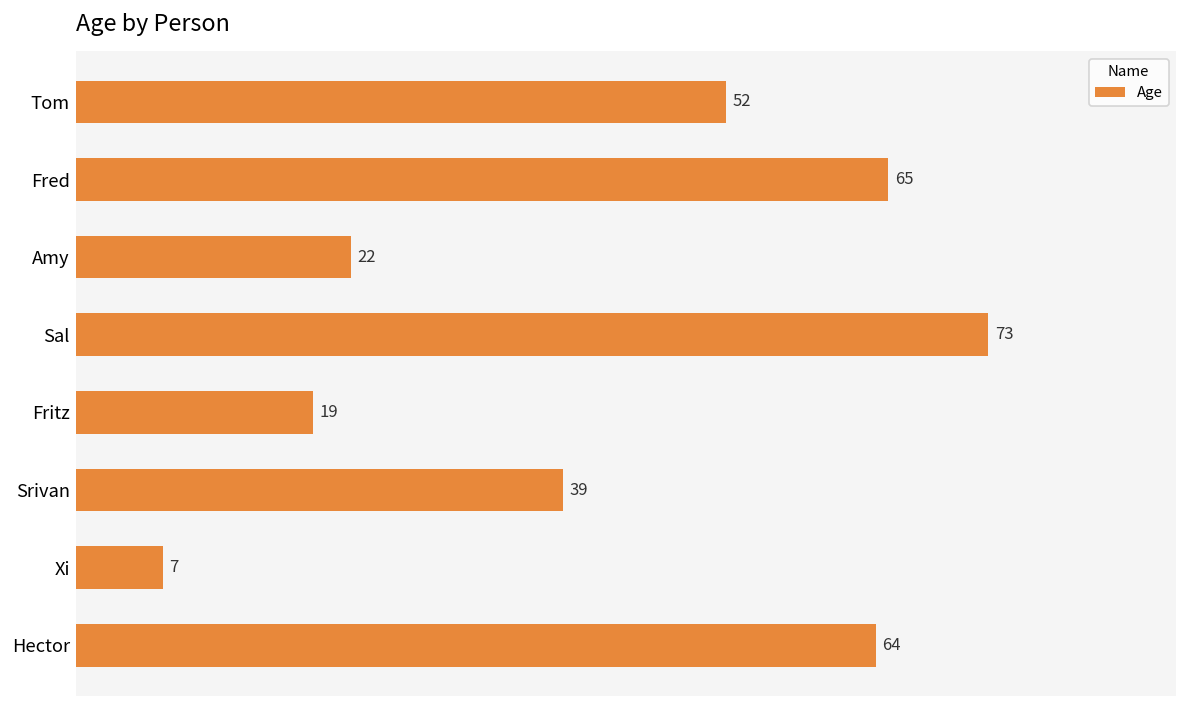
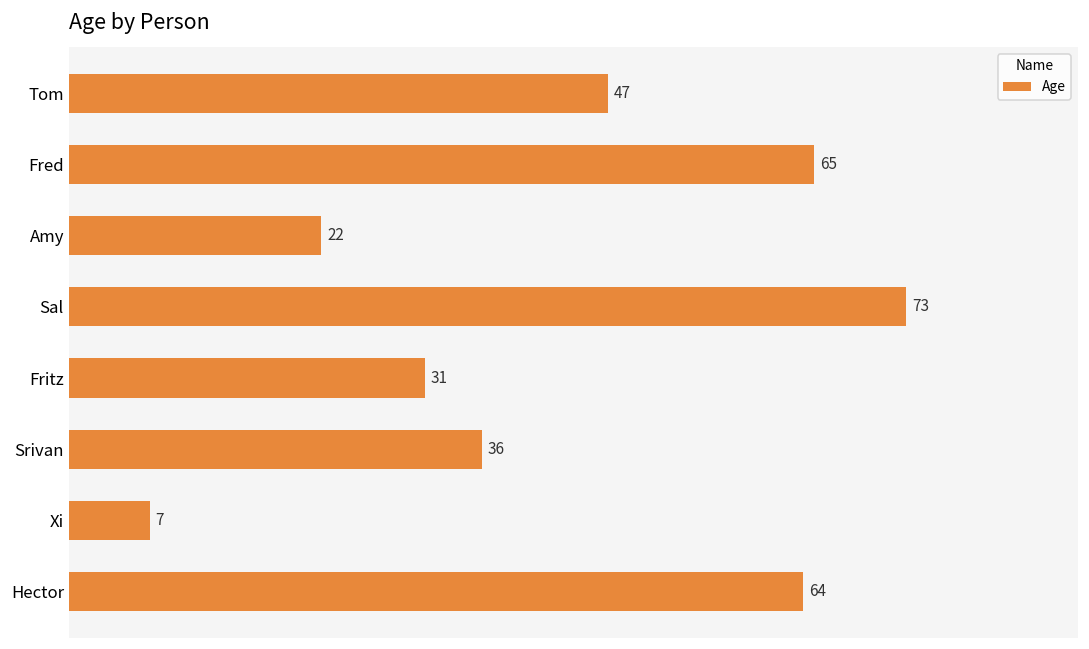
  {
-   "Tom": 52,
+   "Tom": 47,
    "Fred": 65,
    "Amy": 22,
    "Sal": 73,
-   "Fritz": 19,
-   "Srivan": 39,
+   "Fritz": 31,
+   "Srivan": 36,
    "Xi": 7,
    "Hector": 64
  }
